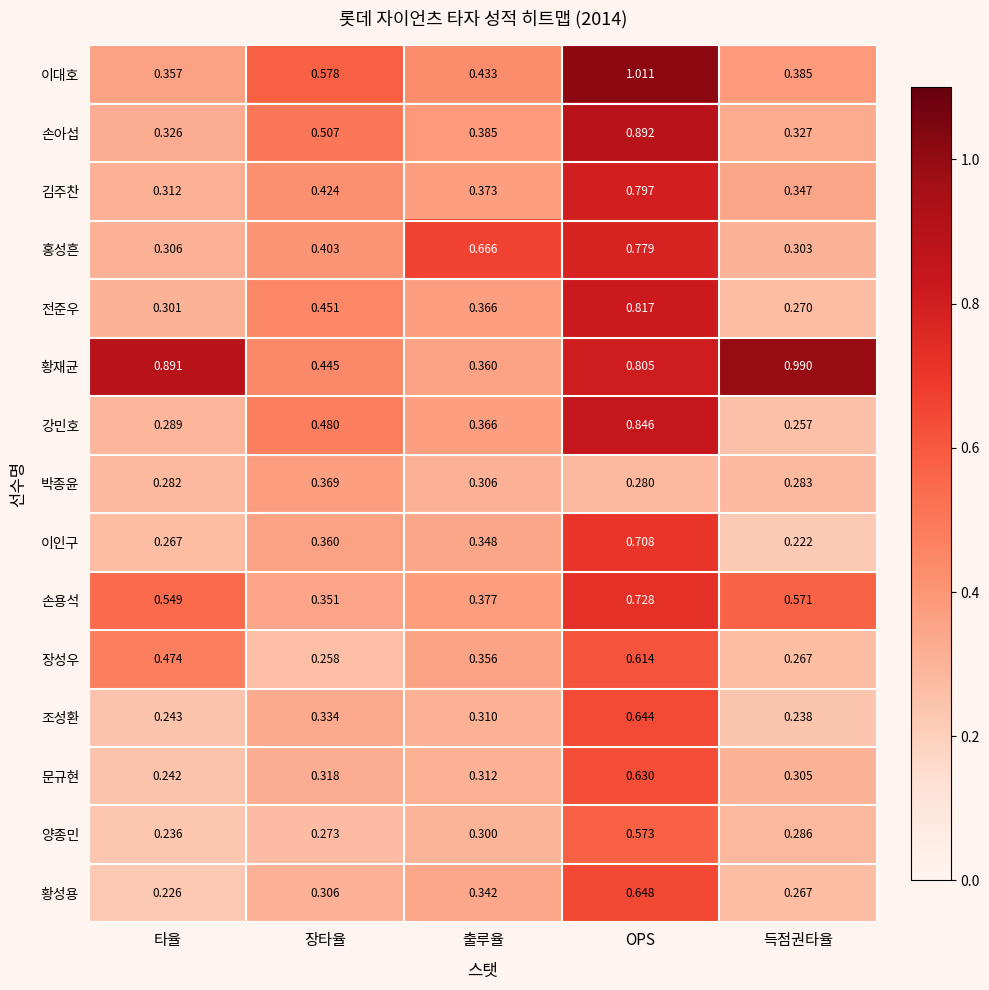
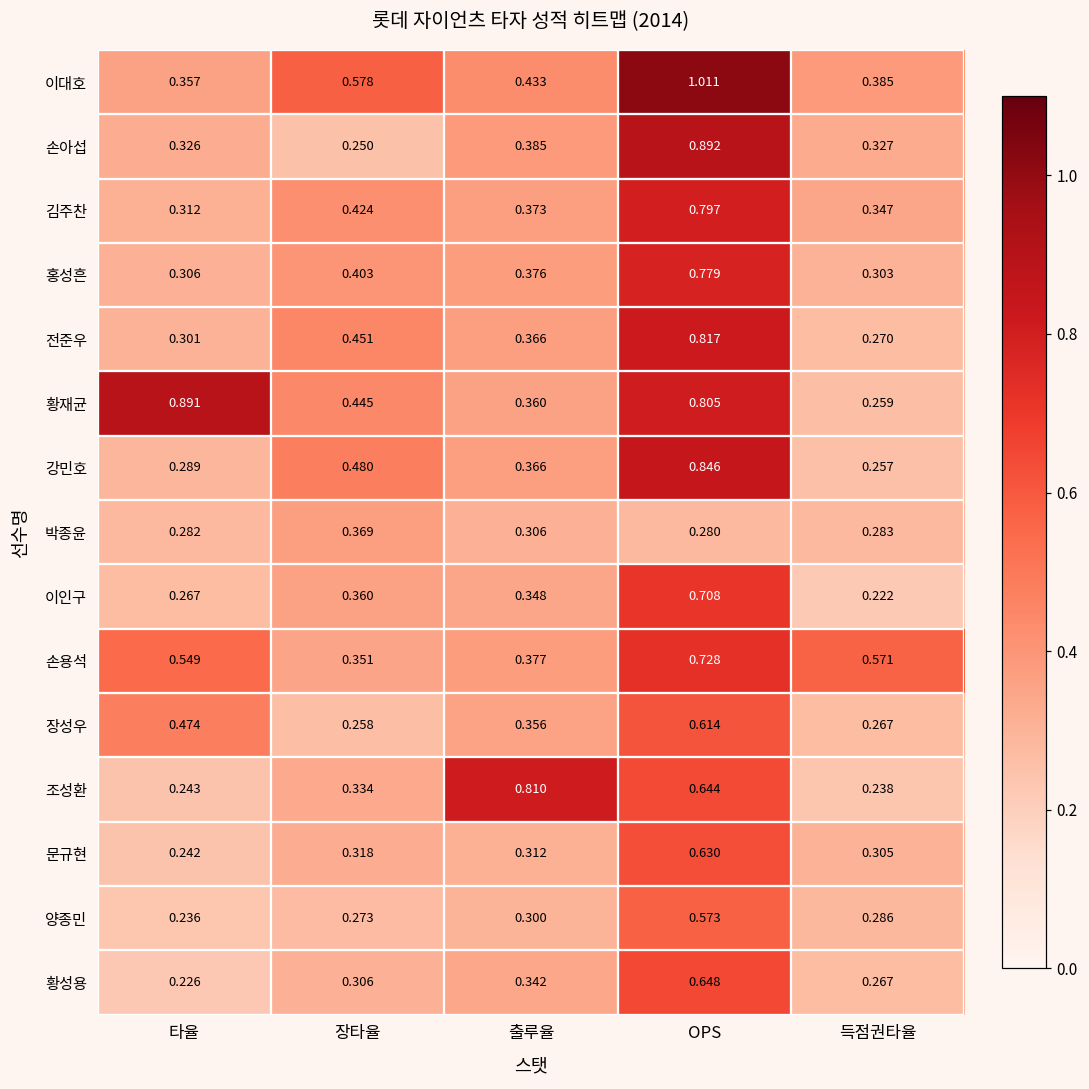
  {
    "이대호": {
      "타율": 0.357,
      "장타율": 0.578,
      "출루율": 0.433,
      "OPS": 1.011,
      "득점권타율": 0.385
    },
    "손아섭": {
      "타율": 0.326,
-     "장타율": 0.507,
+     "장타율": 0.250,
      "출루율": 0.385,
      "OPS": 0.892,
      "득점권타율": 0.327
    },
    "김주찬": {
      "타율": 0.312,
      "장타율": 0.424,
      "출루율": 0.373,
      "OPS": 0.797,
      "득점권타율": 0.347
    },
    "홍성흔": {
      "타율": 0.306,
      "장타율": 0.403,
-     "출루율": 0.666,
+     "출루율": 0.376,
      "OPS": 0.779,
      "득점권타율": 0.303
    },
    "전준우": {
      "타율": 0.301,
      "장타율": 0.451,
      "출루율": 0.366,
      "OPS": 0.817,
      "득점권타율": 0.270
    },
    "황재균": {
      "타율": 0.891,
      "장타율": 0.445,
      "출루율": 0.360,
      "OPS": 0.805,
-     "득점권타율": 0.990
+     "득점권타율": 0.259
    },
    "강민호": {
      "타율": 0.289,
      "장타율": 0.480,
      "출루율": 0.366,
      "OPS": 0.846,
      "득점권타율": 0.257
    },
    "박종윤": {
      "타율": 0.282,
      "장타율": 0.369,
      "출루율": 0.306,
      "OPS": 0.280,
      "득점권타율": 0.283
    },
    "이인구": {
      "타율": 0.267,
      "장타율": 0.360,
      "출루율": 0.348,
      "OPS": 0.708,
      "득점권타율": 0.222
    },
    "손용석": {
      "타율": 0.549,
      "장타율": 0.351,
      "출루율": 0.377,
      "OPS": 0.728,
      "득점권타율": 0.571
    },
    "장성우": {
      "타율": 0.474,
      "장타율": 0.258,
      "출루율": 0.356,
      "OPS": 0.614,
      "득점권타율": 0.267
    },
    "조성환": {
      "타율": 0.243,
      "장타율": 0.334,
-     "출루율": 0.310,
+     "출루율": 0.810,
      "OPS": 0.644,
      "득점권타율": 0.238
    },
    "문규현": {
      "타율": 0.242,
      "장타율": 0.318,
      "출루율": 0.312,
      "OPS": 0.630,
      "득점권타율": 0.305
    },
    "양종민": {
      "타율": 0.236,
      "장타율": 0.273,
      "출루율": 0.300,
      "OPS": 0.573,
      "득점권타율": 0.286
    },
    "황성용": {
      "타율": 0.226,
      "장타율": 0.306,
      "출루율": 0.342,
      "OPS": 0.648,
      "득점권타율": 0.267
    }
  }
